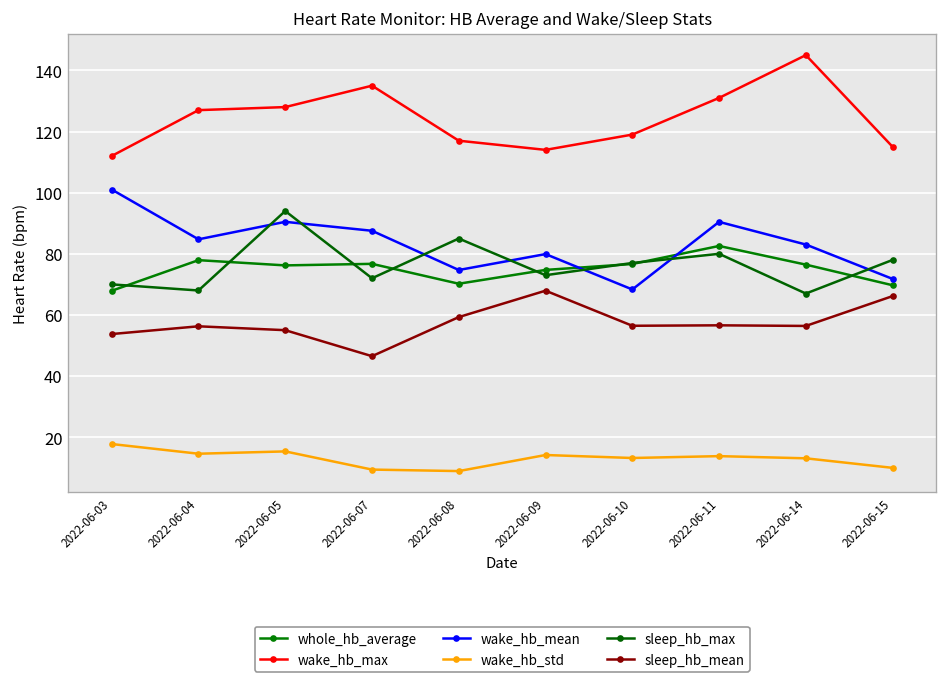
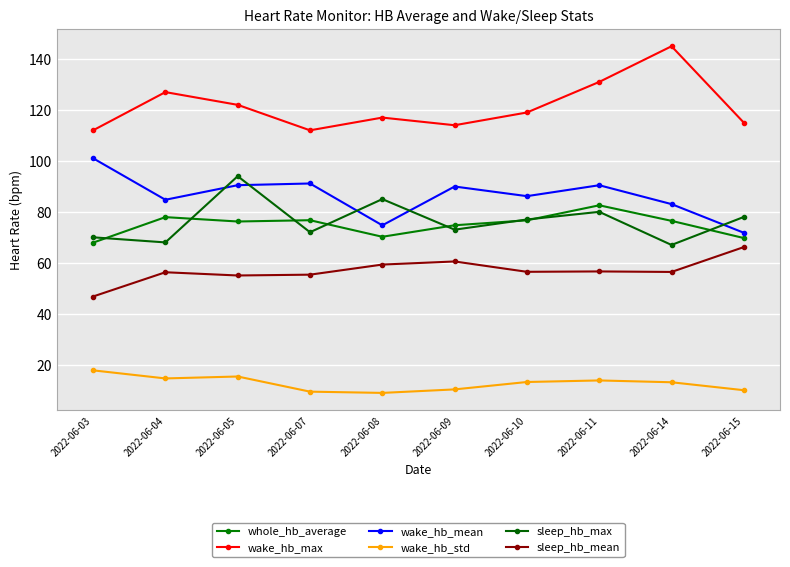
  {
    "wake_hb_max": {
      "2022-06-03": 112,
      "2022-06-04": 127,
-     "2022-06-05": 128,
-     "2022-06-07": 135,
+     "2022-06-05": 122,
+     "2022-06-07": 112,
      "2022-06-08": 117,
      "2022-06-09": 114,
      "2022-06-10": 119,
      "2022-06-11": 131,
      "2022-06-14": 145,
      "2022-06-15": 115
    },
    "wake_hb_mean": {
      "2022-06-03": 101,
      "2022-06-04": 85,
      "2022-06-05": 90,
-     "2022-06-07": 88,
+     "2022-06-07": 91,
      "2022-06-08": 75,
-     "2022-06-09": 80,
-     "2022-06-10": 68,
+     "2022-06-09": 90,
+     "2022-06-10": 86,
      "2022-06-11": 90,
      "2022-06-14": 83,
      "2022-06-15": 72
    },
    "wake_hb_std": {
      "2022-06-03": 18,
      "2022-06-04": 15,
      "2022-06-05": 15,
      "2022-06-07": 9,
      "2022-06-08": 9,
-     "2022-06-09": 14,
+     "2022-06-09": 10,
      "2022-06-10": 13,
      "2022-06-11": 14,
      "2022-06-14": 13,
      "2022-06-15": 10
    },
    "sleep_hb_mean": {
-     "2022-06-03": 54,
+     "2022-06-03": 47,
      "2022-06-04": 56,
      "2022-06-05": 55,
-     "2022-06-07": 47,
+     "2022-06-07": 55,
      "2022-06-08": 59,
-     "2022-06-09": 68,
+     "2022-06-09": 61,
      "2022-06-10": 56,
      "2022-06-11": 57,
      "2022-06-14": 56,
      "2022-06-15": 66
    }
  }
